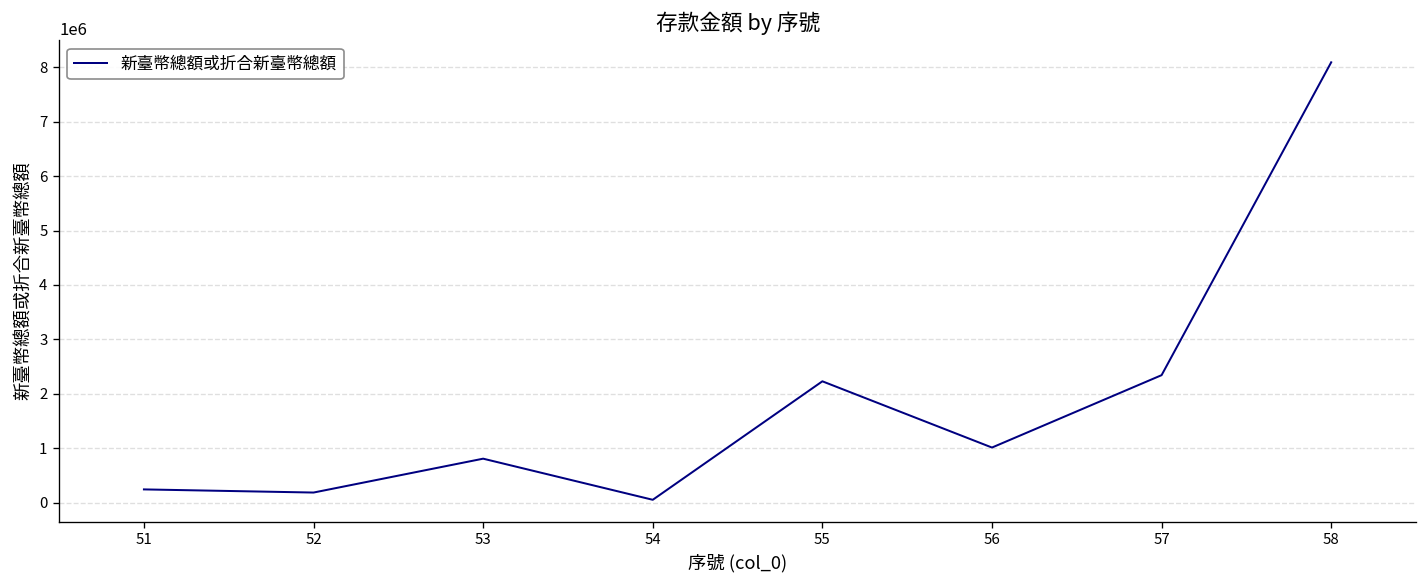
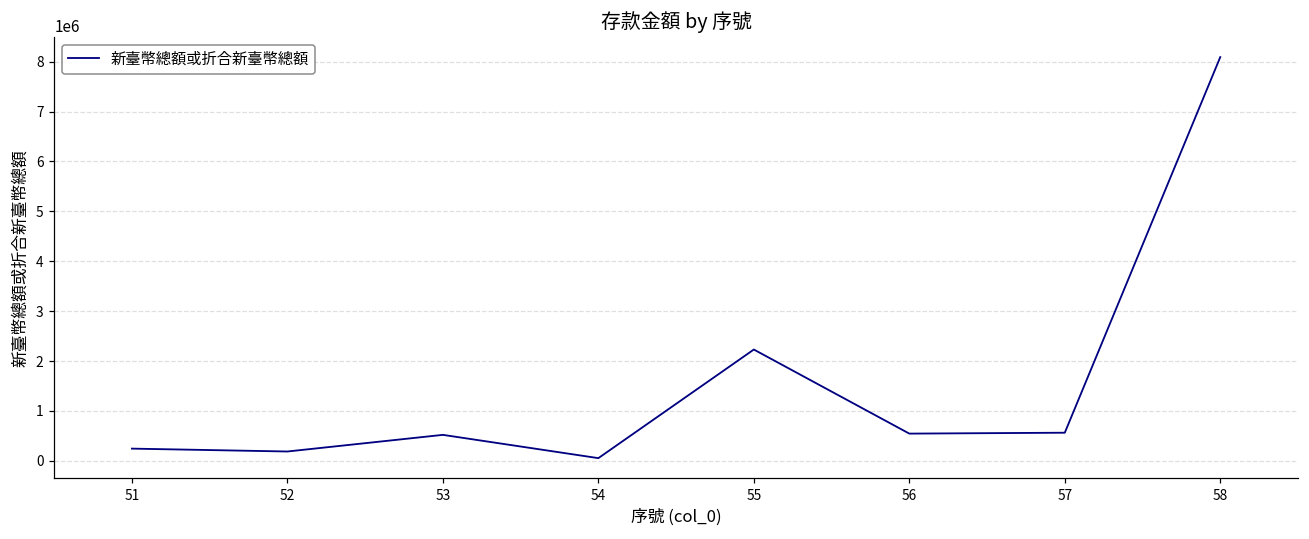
  {
    "51": 200000,
    "52": 200000,
-   "53": 800000,
+   "53": 500000,
    "54": 100000,
    "55": 2200000,
-   "56": 1000000,
-   "57": 2300000,
+   "56": 500000,
+   "57": 600000,
    "58": 8100000
  }
